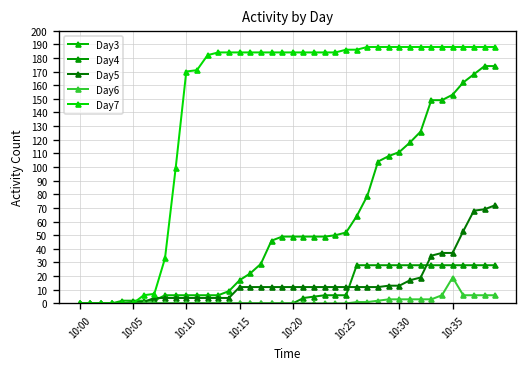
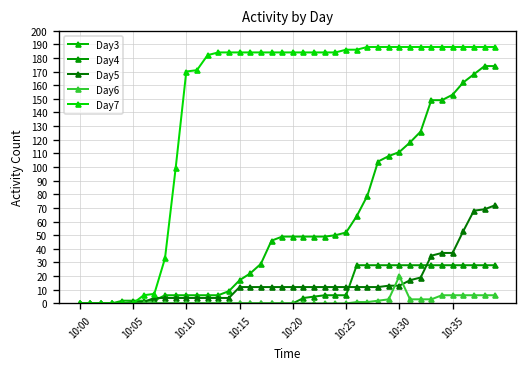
  {
    "Day6": {
      "10:25": 0,
-     "10:30": 3,
-     "10:35": 19
+     "10:30": 20,
+     "10:35": 6
    }
  }
